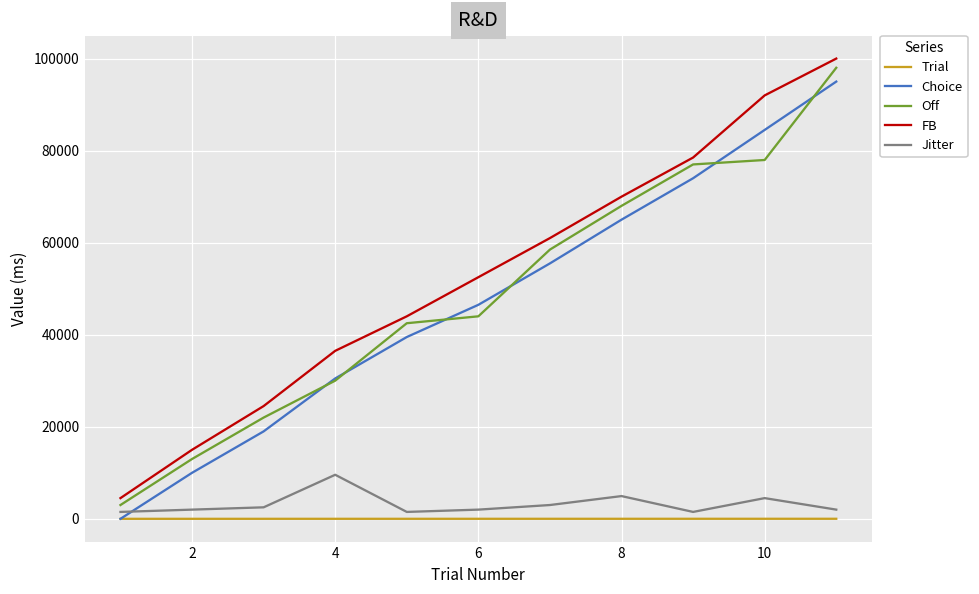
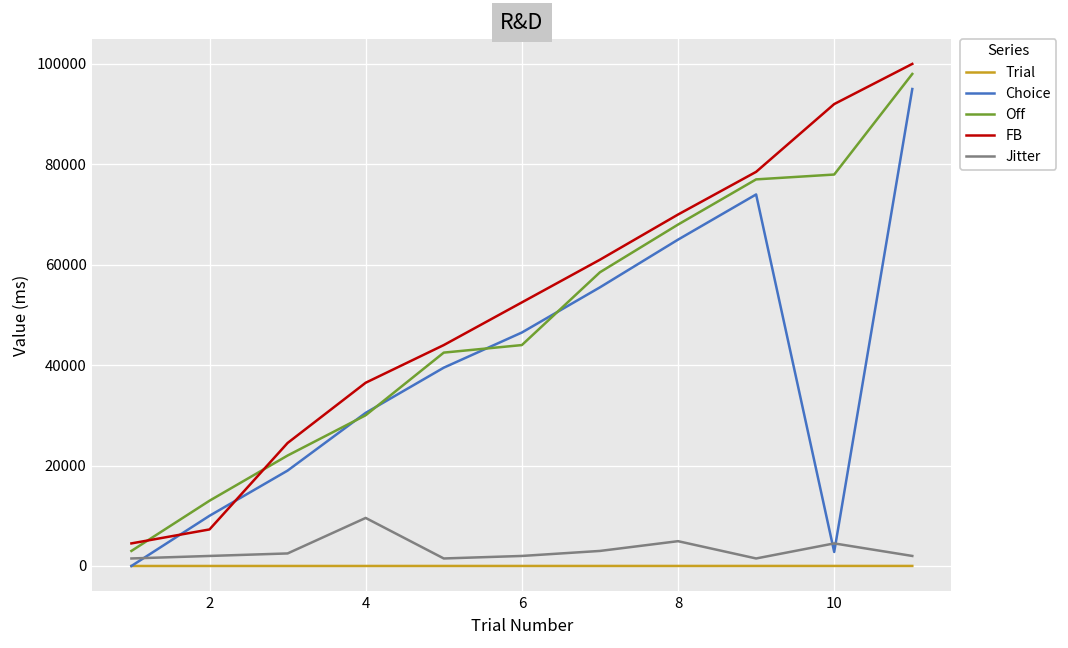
  {
    "Trial": {
      "2": 0,
      "4": 0,
      "6": 0,
      "8": 0,
      "10": 0
    },
    "Choice": {
      "2": 10000,
      "6": 47000,
      "8": 65000,
-     "10": 85000
+     "10": 3000
    },
    "Off": {
      "2": 13000,
      "6": 44000,
      "8": 68000,
      "10": 78000
    },
    "FB": {
-     "2": 15000,
+     "2": 7000,
      "4": 37000,
      "6": 53000,
      "8": 70000,
      "10": 92000
    },
    "Jitter": {
      "2": 2000,
      "4": 10000,
      "6": 2000,
      "8": 5000,
      "10": 5000
    }
  }
